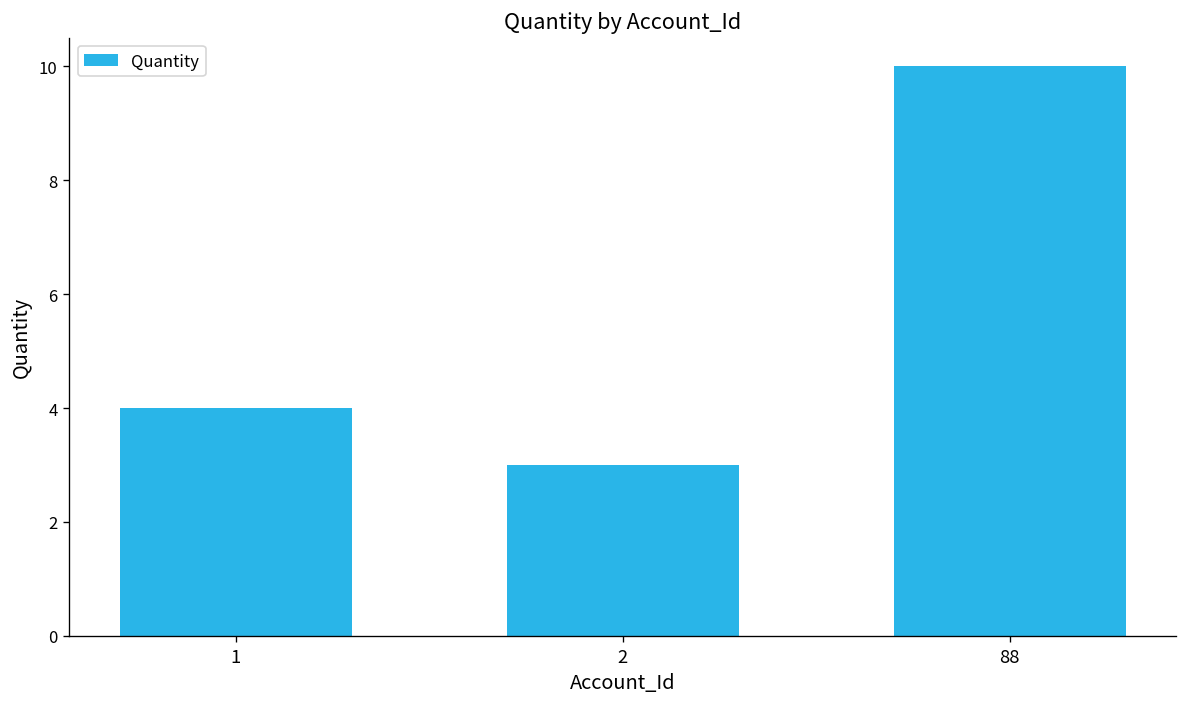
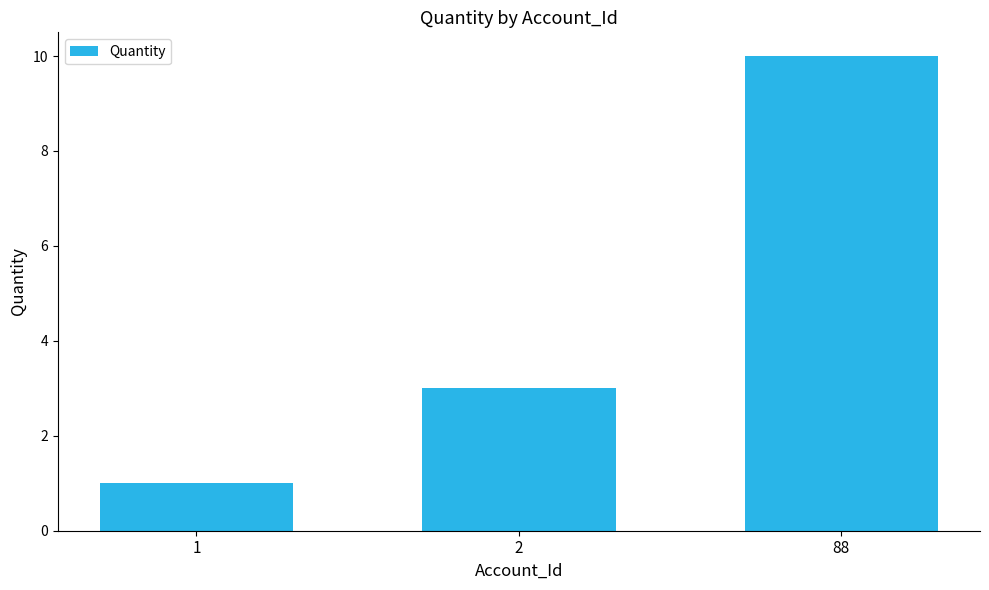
  {
-   "1": 4,
+   "1": 1,
    "2": 3,
    "88": 10
  }
